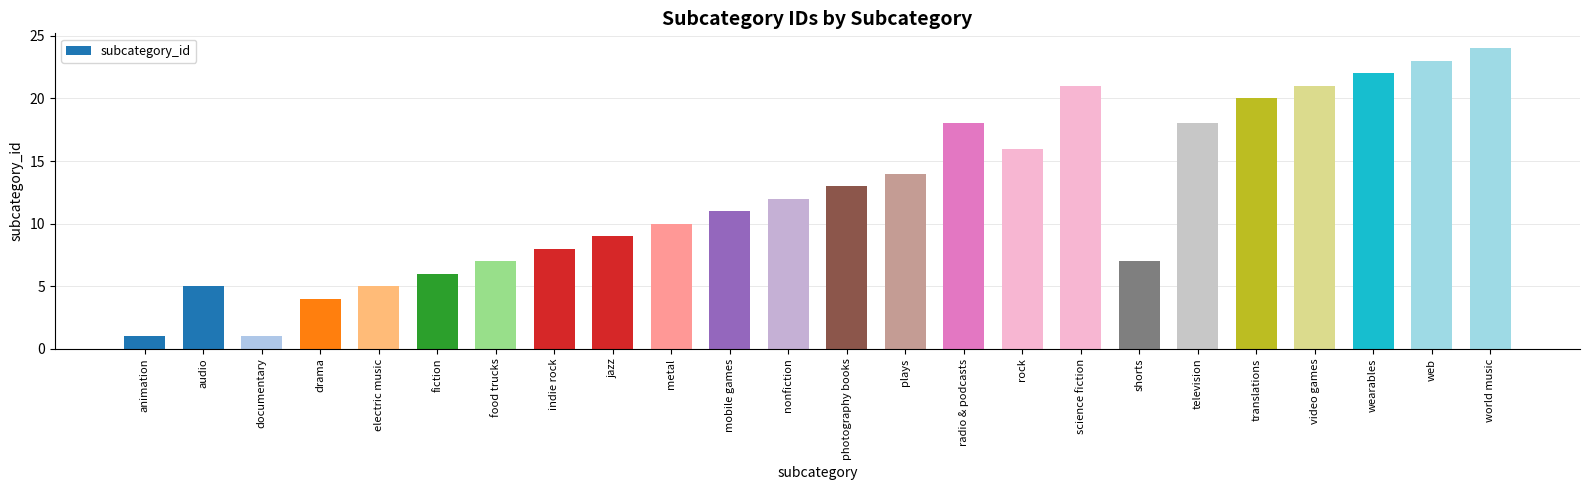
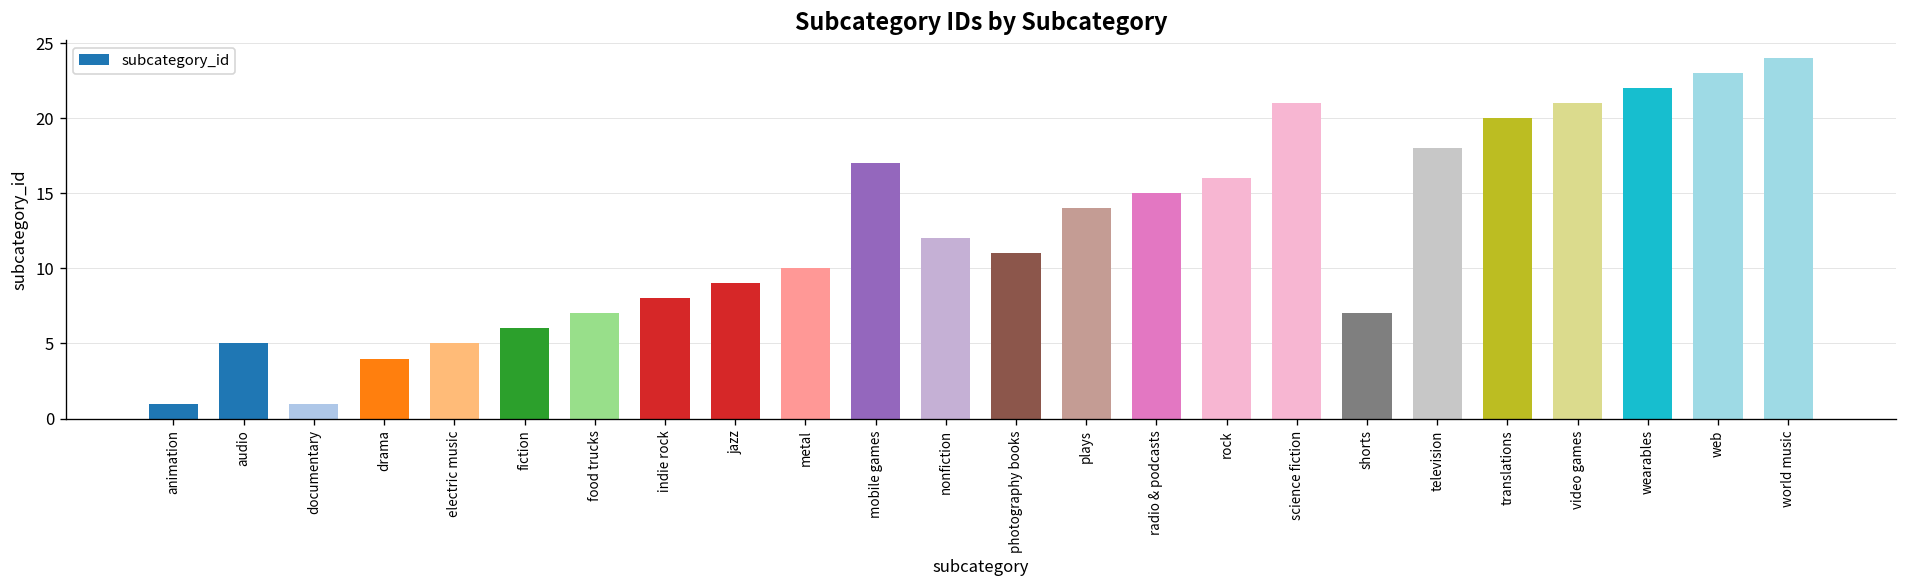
  {
    "animation": 1,
    "audio": 5,
    "documentary": 1,
    "drama": 4,
    "electric music": 5,
    "fiction": 6,
    "food trucks": 7,
    "indie rock": 8,
    "jazz": 9,
    "metal": 10,
-   "mobile games": 11,
+   "mobile games": 17,
    "nonfiction": 12,
-   "photography books": 13,
+   "photography books": 11,
    "plays": 14,
-   "radio & podcasts": 18,
+   "radio & podcasts": 15,
    "rock": 16,
    "science fiction": 21,
    "shorts": 7,
    "television": 18,
    "translations": 20,
    "video games": 21,
    "wearables": 22,
    "web": 23,
    "world music": 24
  }
